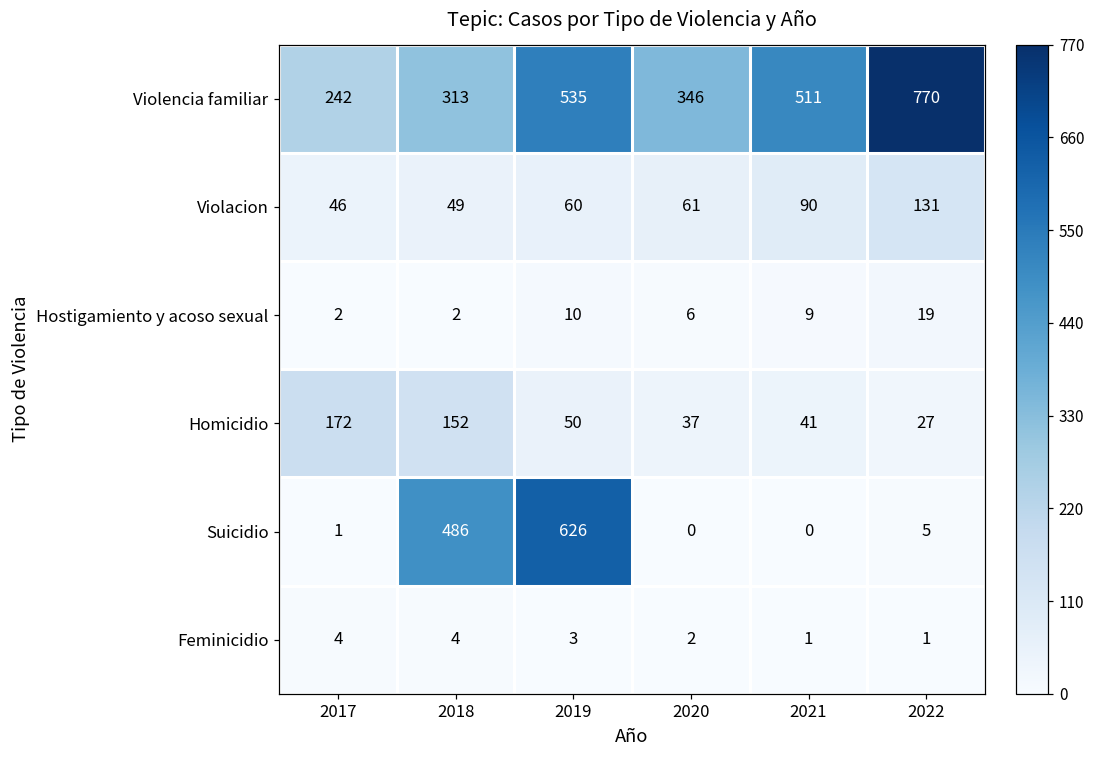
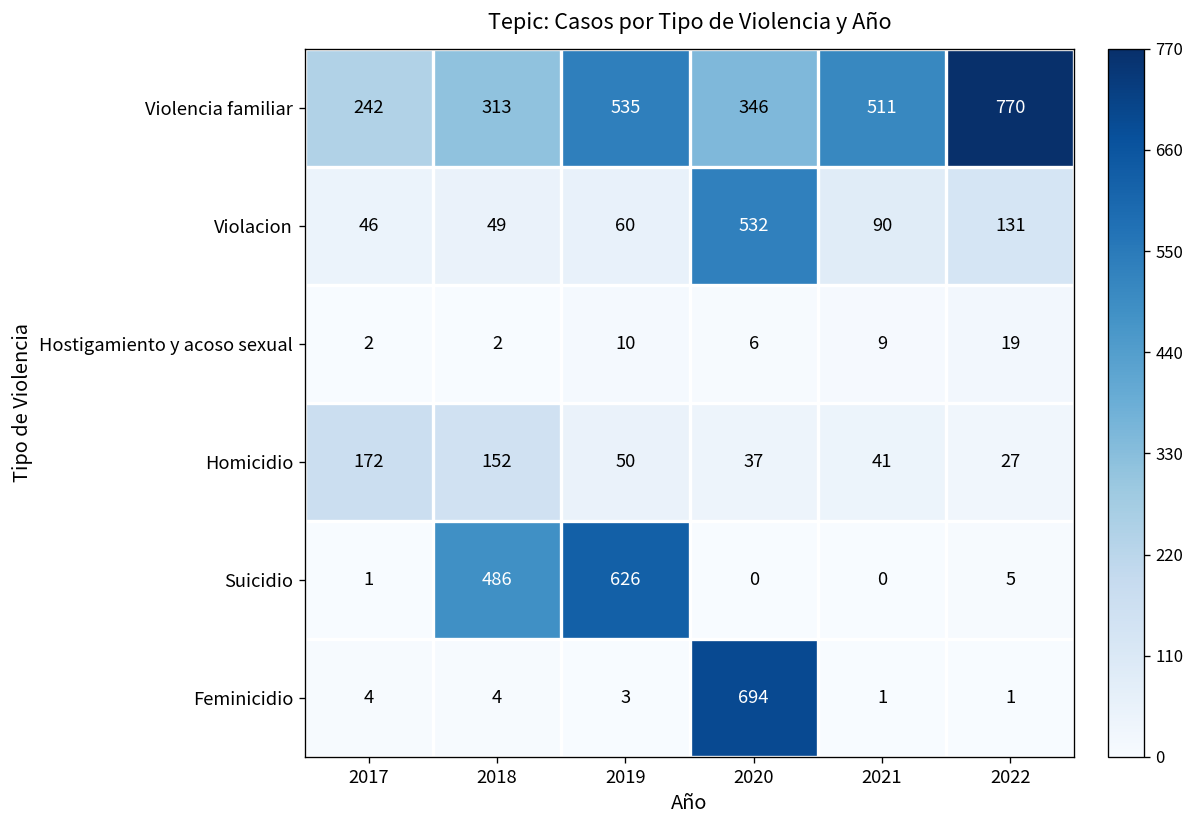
  {
    "Violencia familiar": {
      "2017": 242,
      "2018": 313,
      "2019": 535,
      "2020": 346,
      "2021": 511,
      "2022": 770
    },
    "Violacion": {
      "2017": 46,
      "2018": 49,
      "2019": 60,
-     "2020": 61,
+     "2020": 532,
      "2021": 90,
      "2022": 131
    },
    "Hostigamiento y acoso sexual": {
      "2017": 2,
      "2018": 2,
      "2019": 10,
      "2020": 6,
      "2021": 9,
      "2022": 19
    },
    "Homicidio": {
      "2017": 172,
      "2018": 152,
      "2019": 50,
      "2020": 37,
      "2021": 41,
      "2022": 27
    },
    "Suicidio": {
      "2017": 1,
      "2018": 486,
      "2019": 626,
      "2020": 0,
      "2021": 0,
      "2022": 5
    },
    "Feminicidio": {
      "2017": 4,
      "2018": 4,
      "2019": 3,
-     "2020": 2,
+     "2020": 694,
      "2021": 1,
      "2022": 1
    }
  }
